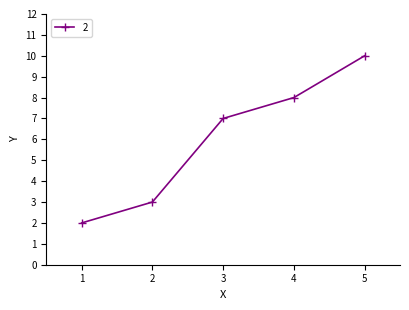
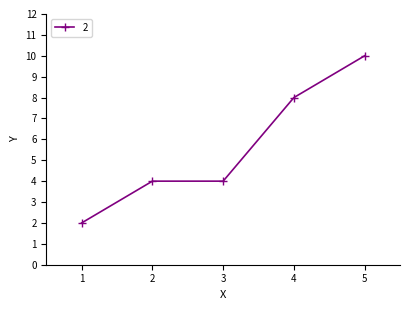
  {
    "1": 2,
-   "2": 3,
-   "3": 7,
+   "2": 4,
+   "3": 4,
    "4": 8,
    "5": 10
  }
